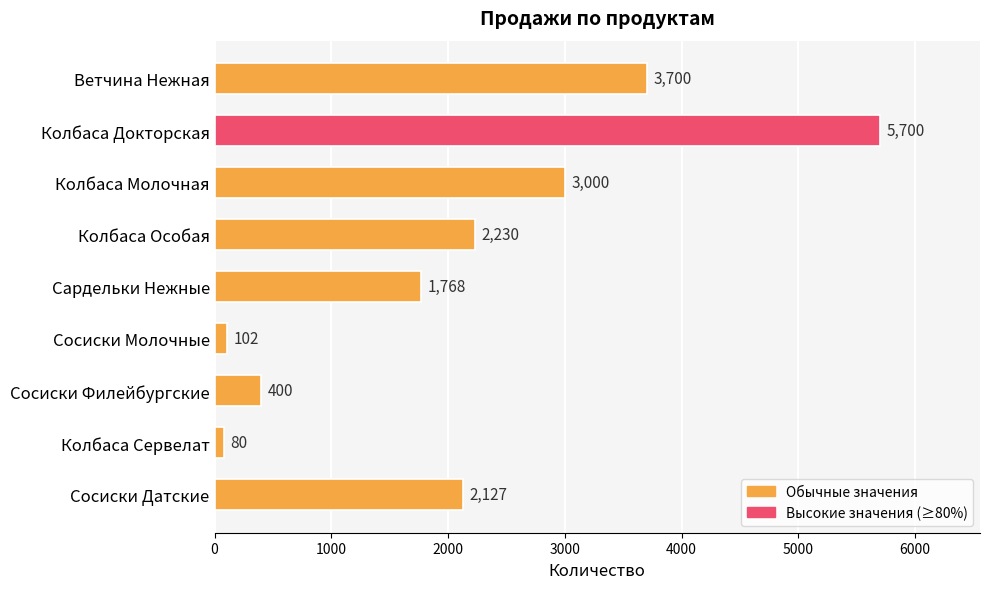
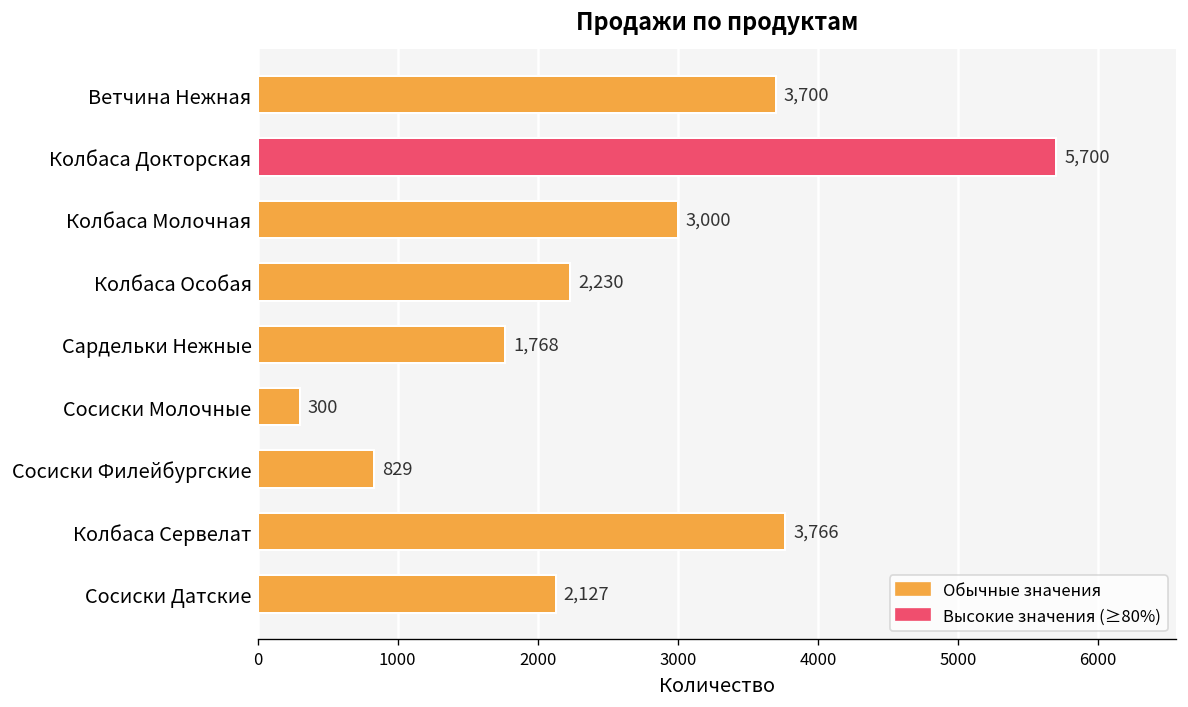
  {
    "Ветчина Нежная": "3,700",
    "Колбаса Докторская": "5,700",
    "Колбаса Молочная": "3,000",
    "Колбаса Особая": "2,230",
    "Сардельки Нежные": "1,768",
-   "Сосиски Молочные": "102",
-   "Сосиски Филейбургские": "400",
-   "Колбаса Сервелат": "80",
+   "Сосиски Молочные": "300",
+   "Сосиски Филейбургские": "829",
+   "Колбаса Сервелат": "3,766",
    "Сосиски Датские": "2,127"
  }
